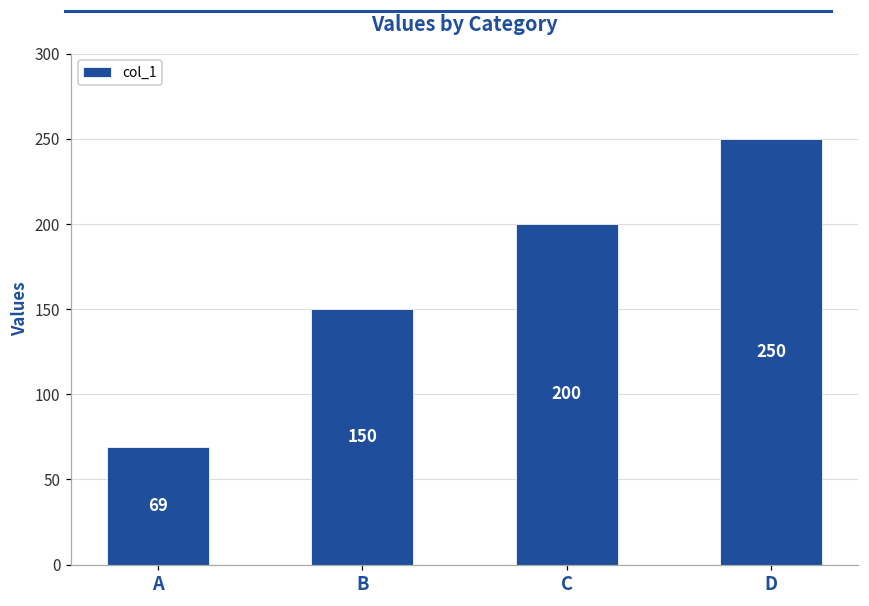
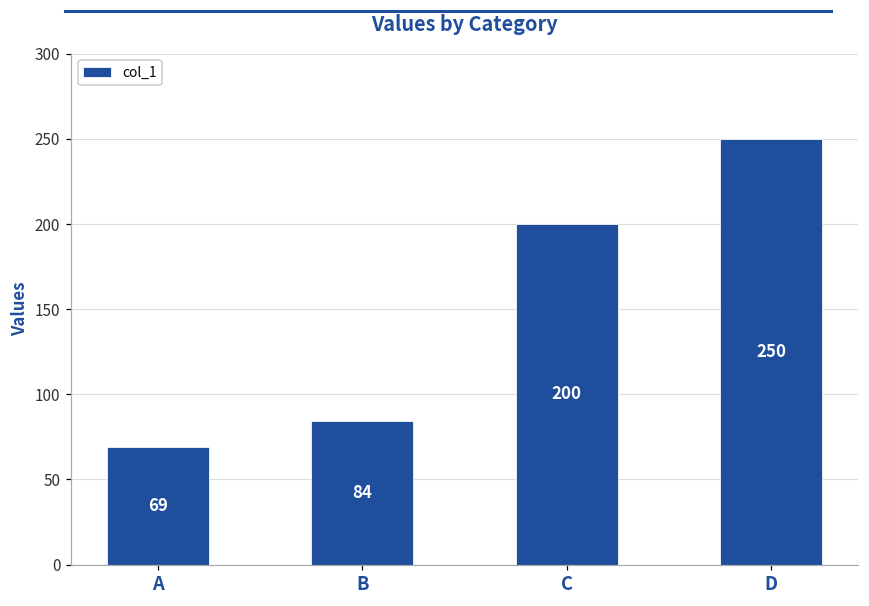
  {
    "A": 69,
-   "B": 150,
+   "B": 84,
    "C": 200,
    "D": 250
  }
